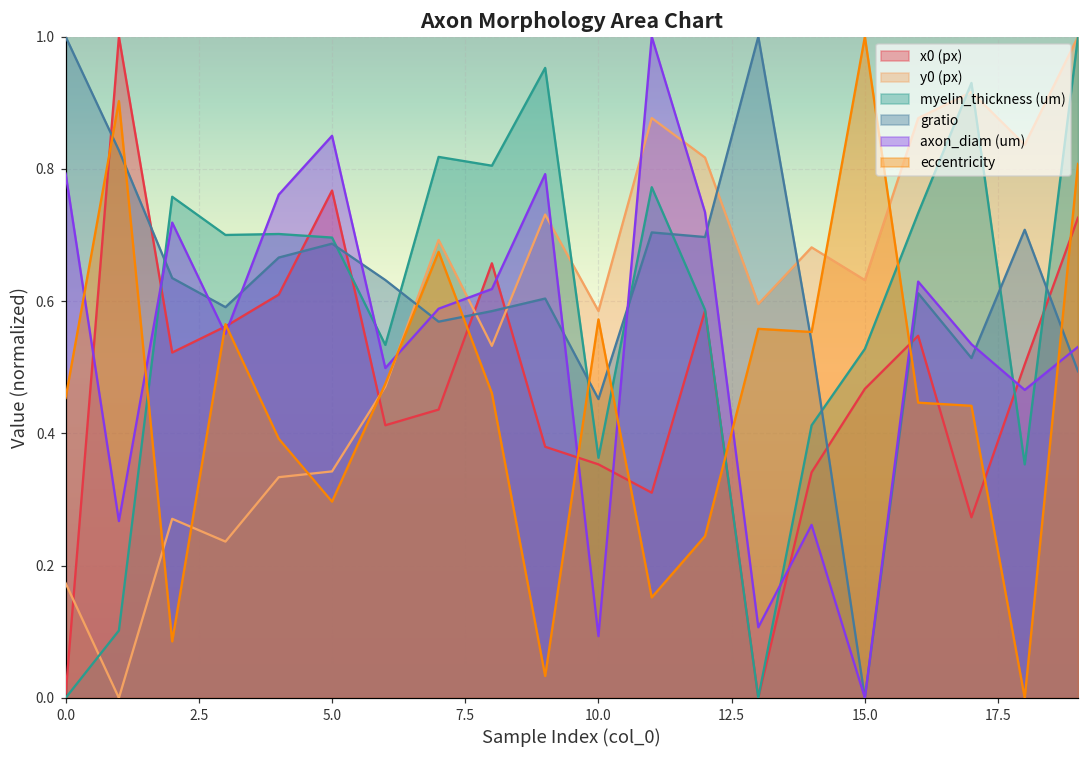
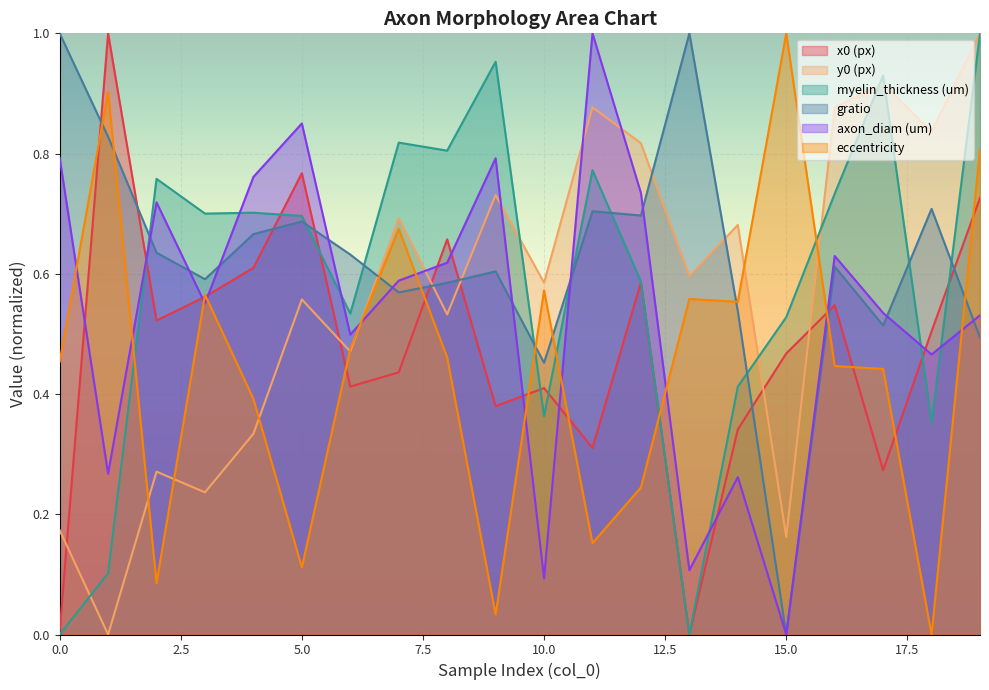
  {
    "x0 (px)": {
      "0.0": 0.00,
      "5.0": 0.77,
-     "10.0": 0.35,
+     "10.0": 0.41,
      "15.0": 0.47
    },
    "y0 (px)": {
      "0.0": 0.17,
-     "5.0": 0.34,
+     "5.0": 0.56,
      "10.0": 0.59,
-     "15.0": 0.63
+     "15.0": 0.16
    },
    "axon_diam (um)": {
      "0.0": 0.79,
      "5.0": 0.85,
      "10.0": 0.09
    },
    "eccentricity": {
      "0.0": 0.45,
-     "5.0": 0.30,
+     "5.0": 0.11,
      "10.0": 0.57,
      "15.0": 1.00
    }
  }
